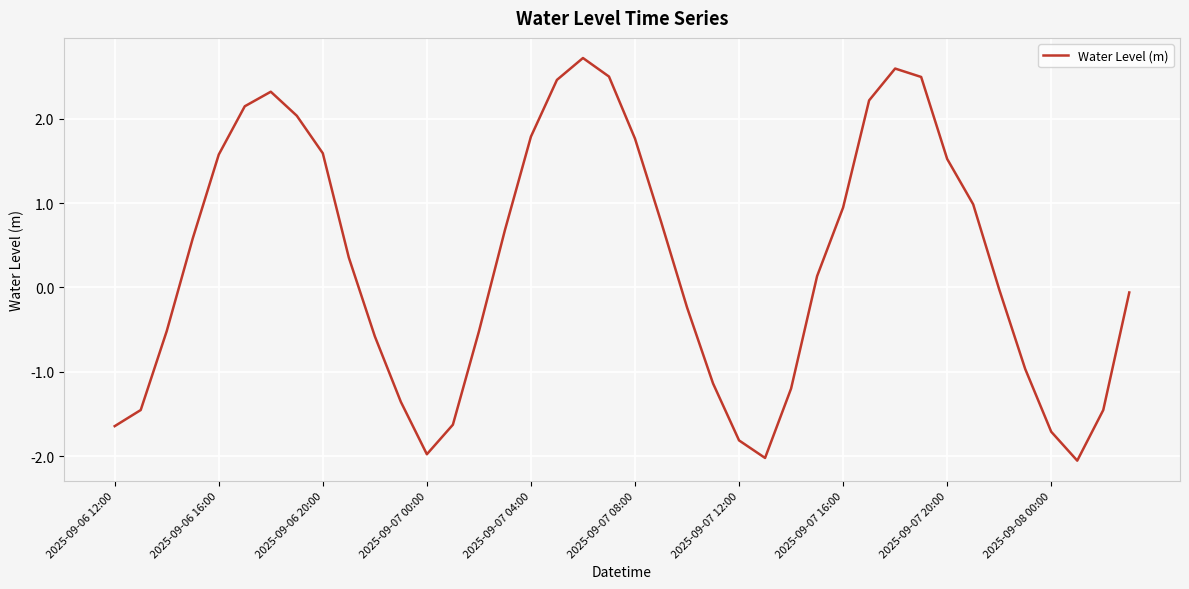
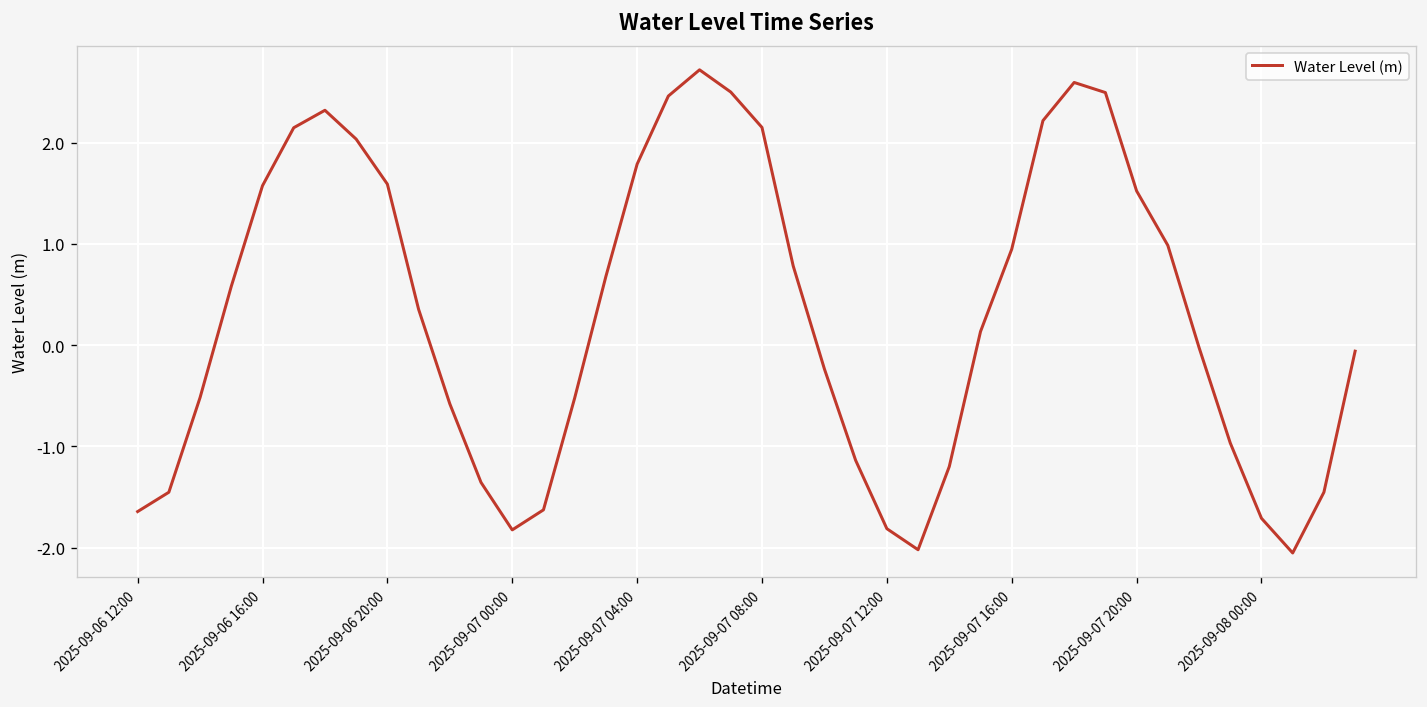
  {
    "2025-09-06 12:00": -1.6,
    "2025-09-06 16:00": 1.6,
    "2025-09-06 20:00": 1.6,
-   "2025-09-07 00:00": -2.0,
+   "2025-09-07 00:00": -1.8,
    "2025-09-07 04:00": 1.8,
-   "2025-09-07 08:00": 1.8,
+   "2025-09-07 08:00": 2.1,
    "2025-09-07 12:00": -1.8,
    "2025-09-07 16:00": 0.9,
    "2025-09-07 20:00": 1.5,
    "2025-09-08 00:00": -1.7
  }
